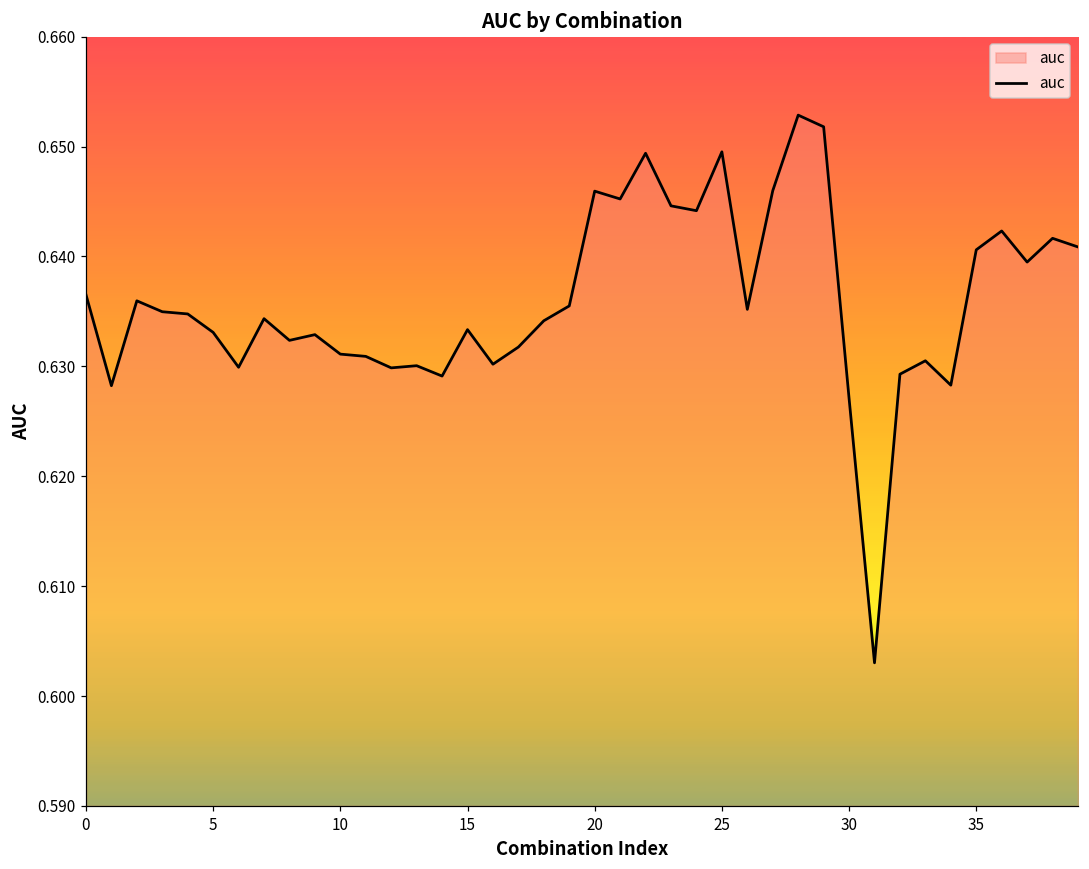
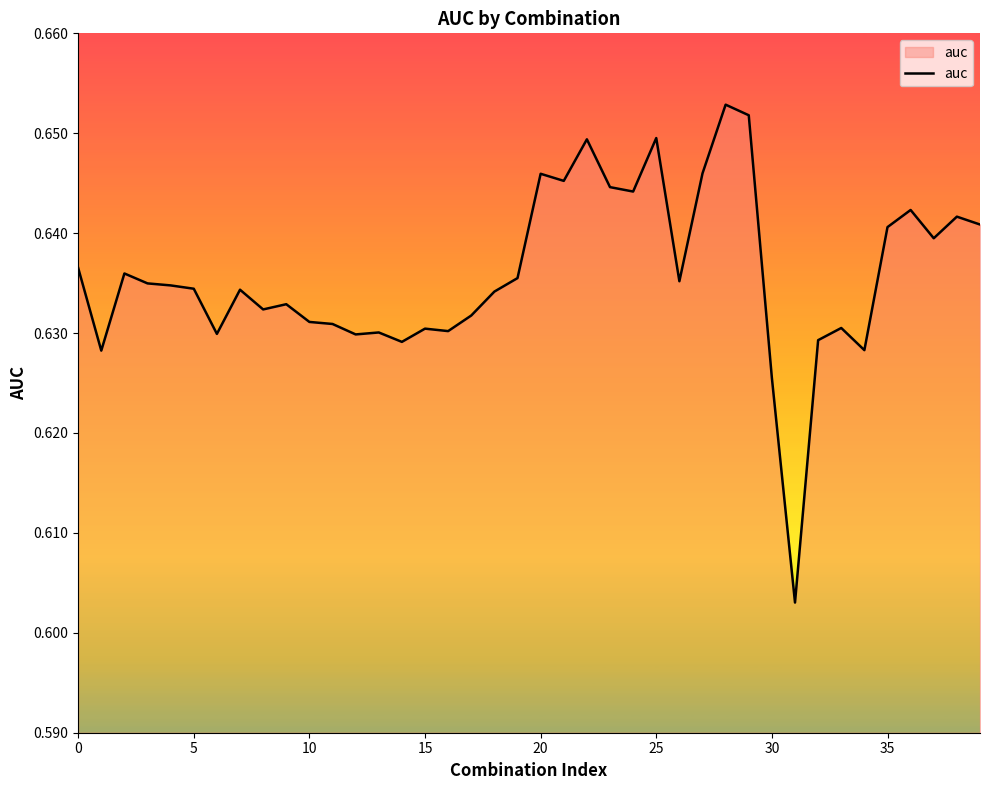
  {
    "0": 0.637,
-   "5": 0.633,
+   "5": 0.634,
    "10": 0.631,
-   "15": 0.633,
+   "15": 0.630,
    "20": 0.646,
    "25": 0.650,
-   "30": 0.627,
+   "30": 0.626,
    "35": 0.641
  }
